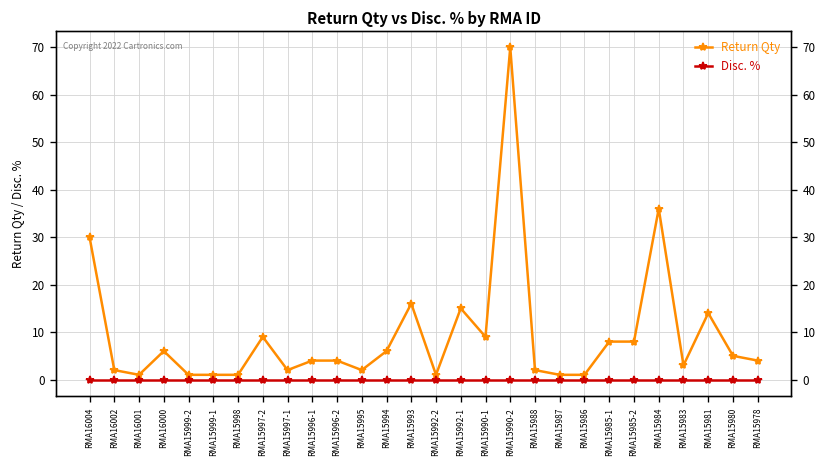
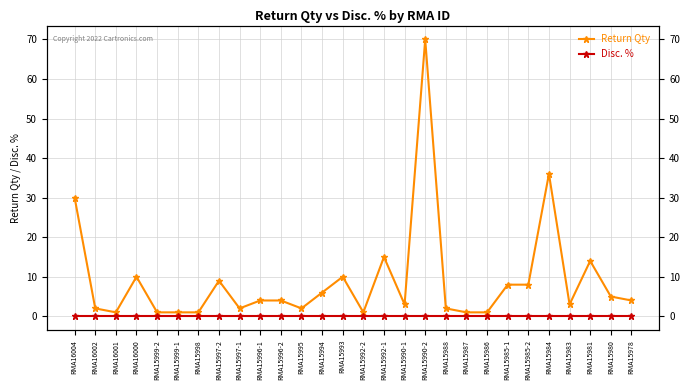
  {
    "Return Qty": {
      "RMA16004": 30,
      "RMA16002": 2,
      "RMA16001": 1,
-     "RMA16000": 6,
+     "RMA16000": 10,
      "RMA15999-2": 1,
      "RMA15999-1": 1,
      "RMA15998": 1,
      "RMA15997-2": 9,
      "RMA15997-1": 2,
      "RMA15996-1": 4,
      "RMA15996-2": 4,
      "RMA15995": 2,
      "RMA15994": 6,
-     "RMA15993": 16,
+     "RMA15993": 10,
      "RMA15992-2": 1,
      "RMA15992-1": 15,
-     "RMA15990-1": 9,
+     "RMA15990-1": 3,
      "RMA15990-2": 70,
      "RMA15988": 2,
      "RMA15987": 1,
      "RMA15986": 1,
      "RMA15985-1": 8,
      "RMA15985-2": 8,
      "RMA15984": 36,
      "RMA15983": 3,
      "RMA15981": 14,
      "RMA15980": 5,
      "RMA15978": 4
    },
    "Disc. %": {
      "RMA16004": 0,
      "RMA16002": 0,
      "RMA16001": 0,
      "RMA16000": 0,
      "RMA15999-2": 0,
      "RMA15999-1": 0,
      "RMA15998": 0,
      "RMA15997-2": 0,
      "RMA15997-1": 0,
      "RMA15996-1": 0,
      "RMA15996-2": 0,
      "RMA15995": 0,
      "RMA15994": 0,
      "RMA15993": 0,
      "RMA15992-2": 0,
      "RMA15992-1": 0,
      "RMA15990-1": 0,
      "RMA15990-2": 0,
      "RMA15988": 0,
      "RMA15987": 0,
      "RMA15986": 0,
      "RMA15985-1": 0,
      "RMA15985-2": 0,
      "RMA15984": 0,
      "RMA15983": 0,
      "RMA15981": 0,
      "RMA15980": 0,
      "RMA15978": 0
    }
  }
